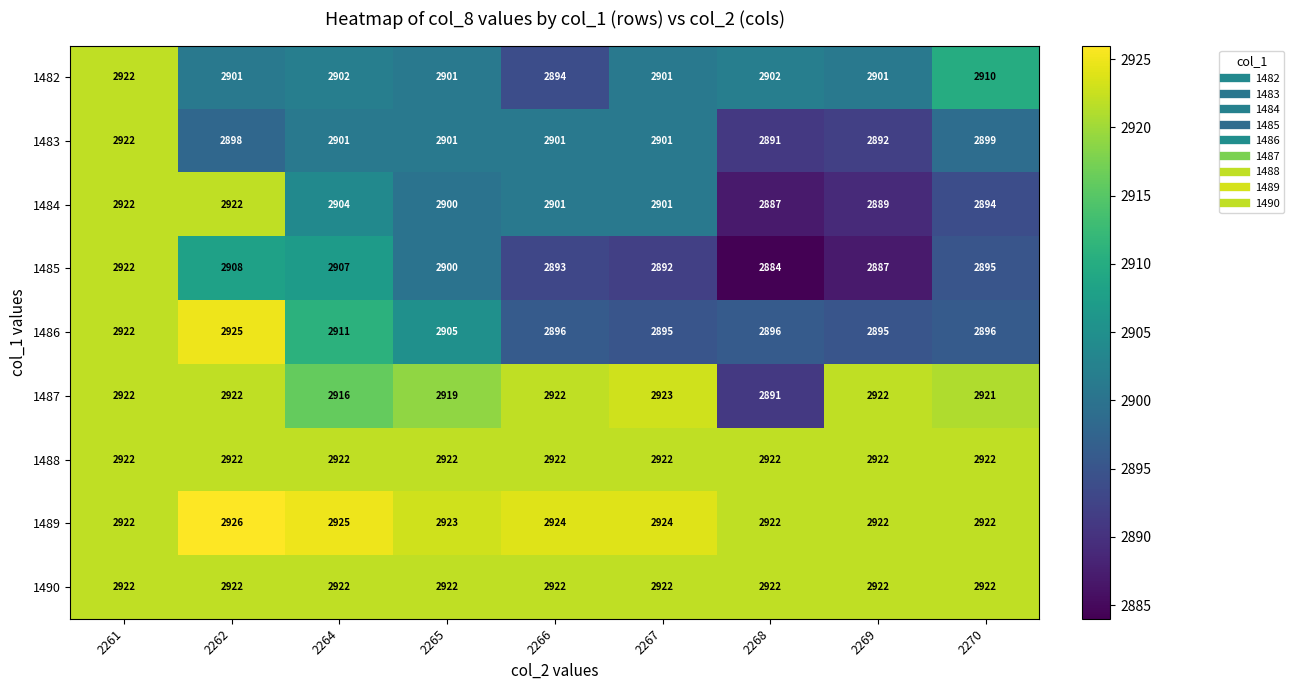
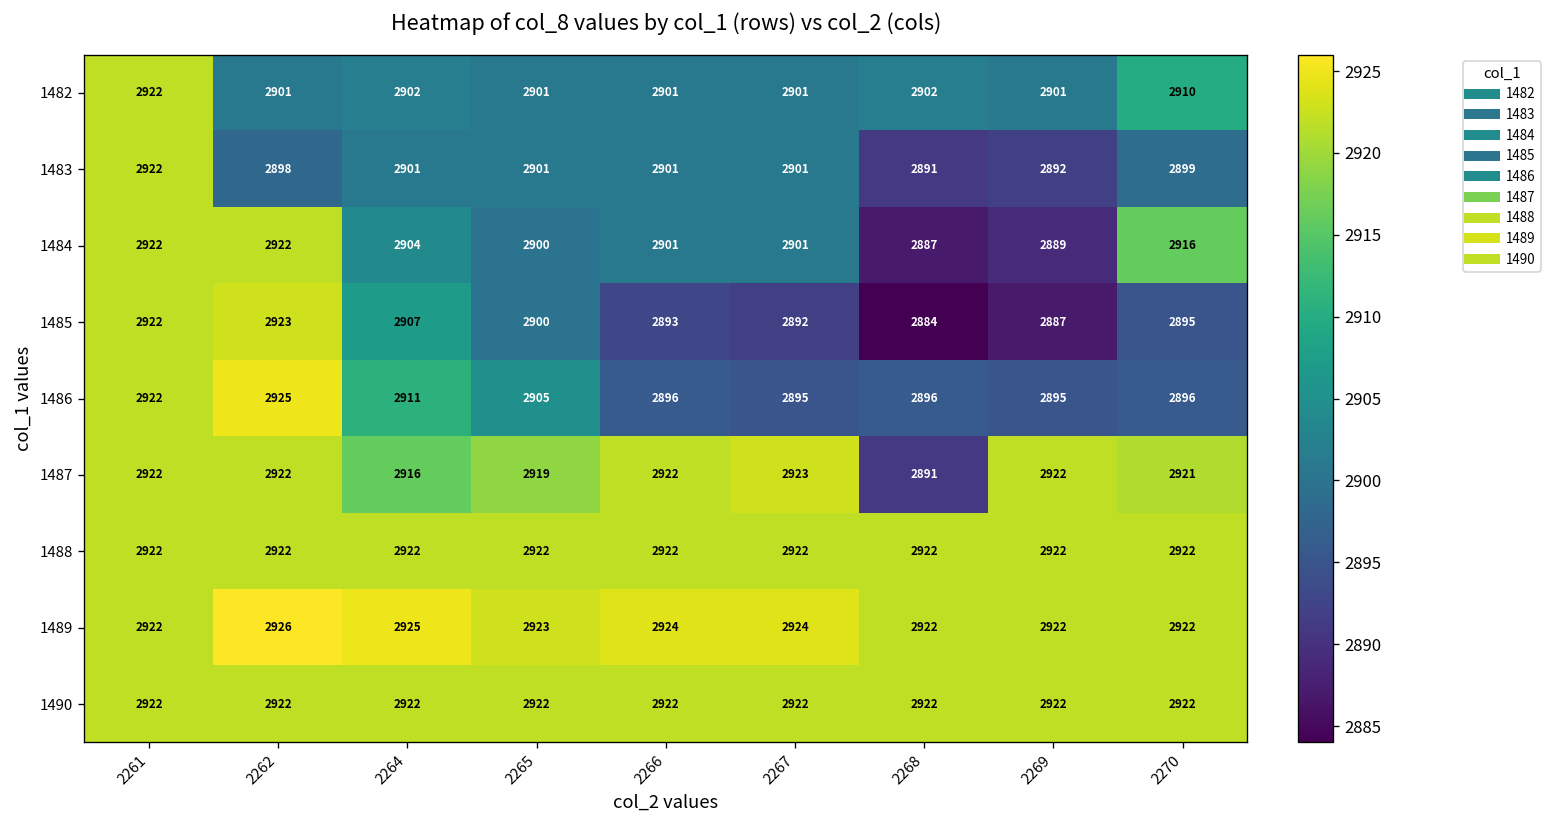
  {
    "1482": {
      "2261": 2922,
      "2262": 2901,
      "2264": 2902,
      "2265": 2901,
-     "2266": 2894,
+     "2266": 2901,
      "2267": 2901,
      "2268": 2902,
      "2269": 2901,
      "2270": 2910
    },
    "1483": {
      "2261": 2922,
      "2262": 2898,
      "2264": 2901,
      "2265": 2901,
      "2266": 2901,
      "2267": 2901,
      "2268": 2891,
      "2269": 2892,
      "2270": 2899
    },
    "1484": {
      "2261": 2922,
      "2262": 2922,
      "2264": 2904,
      "2265": 2900,
      "2266": 2901,
      "2267": 2901,
      "2268": 2887,
      "2269": 2889,
-     "2270": 2894
+     "2270": 2916
    },
    "1485": {
      "2261": 2922,
-     "2262": 2908,
+     "2262": 2923,
      "2264": 2907,
      "2265": 2900,
      "2266": 2893,
      "2267": 2892,
      "2268": 2884,
      "2269": 2887,
      "2270": 2895
    },
    "1486": {
      "2261": 2922,
      "2262": 2925,
      "2264": 2911,
      "2265": 2905,
      "2266": 2896,
      "2267": 2895,
      "2268": 2896,
      "2269": 2895,
      "2270": 2896
    },
    "1487": {
      "2261": 2922,
      "2262": 2922,
      "2264": 2916,
      "2265": 2919,
      "2266": 2922,
      "2267": 2923,
      "2268": 2891,
      "2269": 2922,
      "2270": 2921
    },
    "1488": {
      "2261": 2922,
      "2262": 2922,
      "2264": 2922,
      "2265": 2922,
      "2266": 2922,
      "2267": 2922,
      "2268": 2922,
      "2269": 2922,
      "2270": 2922
    },
    "1489": {
      "2261": 2922,
      "2262": 2926,
      "2264": 2925,
      "2265": 2923,
      "2266": 2924,
      "2267": 2924,
      "2268": 2922,
      "2269": 2922,
      "2270": 2922
    },
    "1490": {
      "2261": 2922,
      "2262": 2922,
      "2264": 2922,
      "2265": 2922,
      "2266": 2922,
      "2267": 2922,
      "2268": 2922,
      "2269": 2922,
      "2270": 2922
    }
  }
